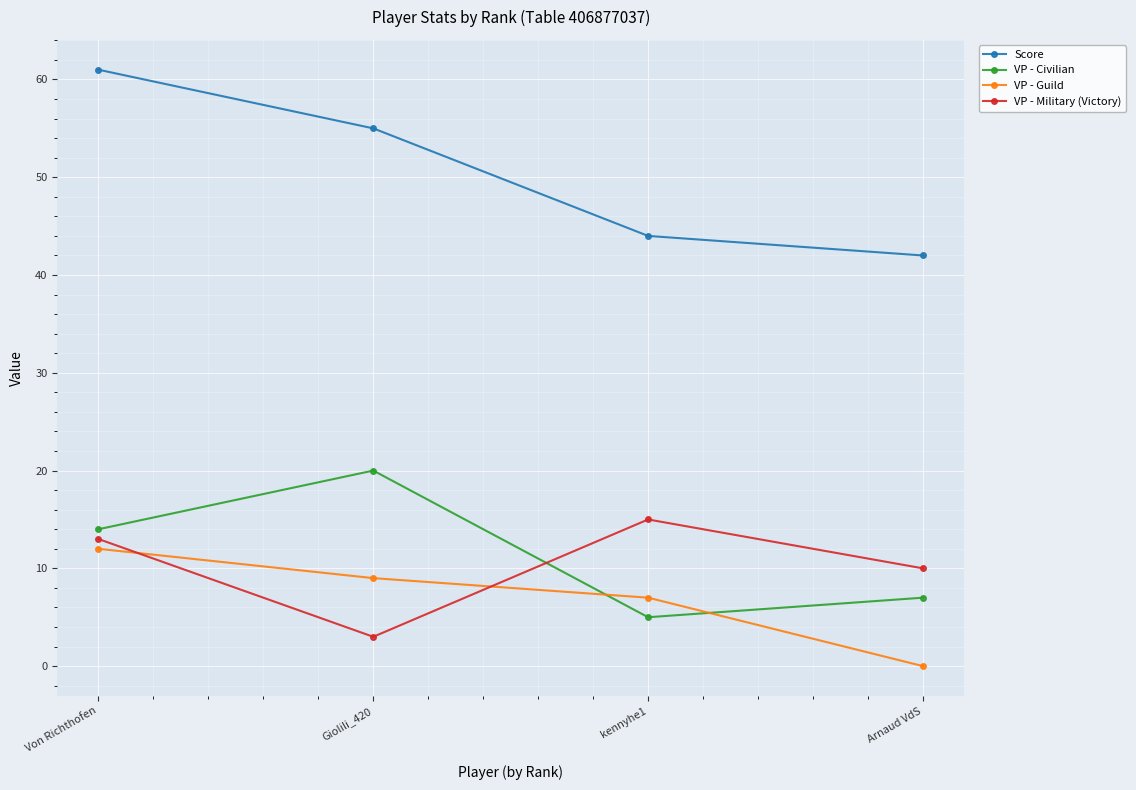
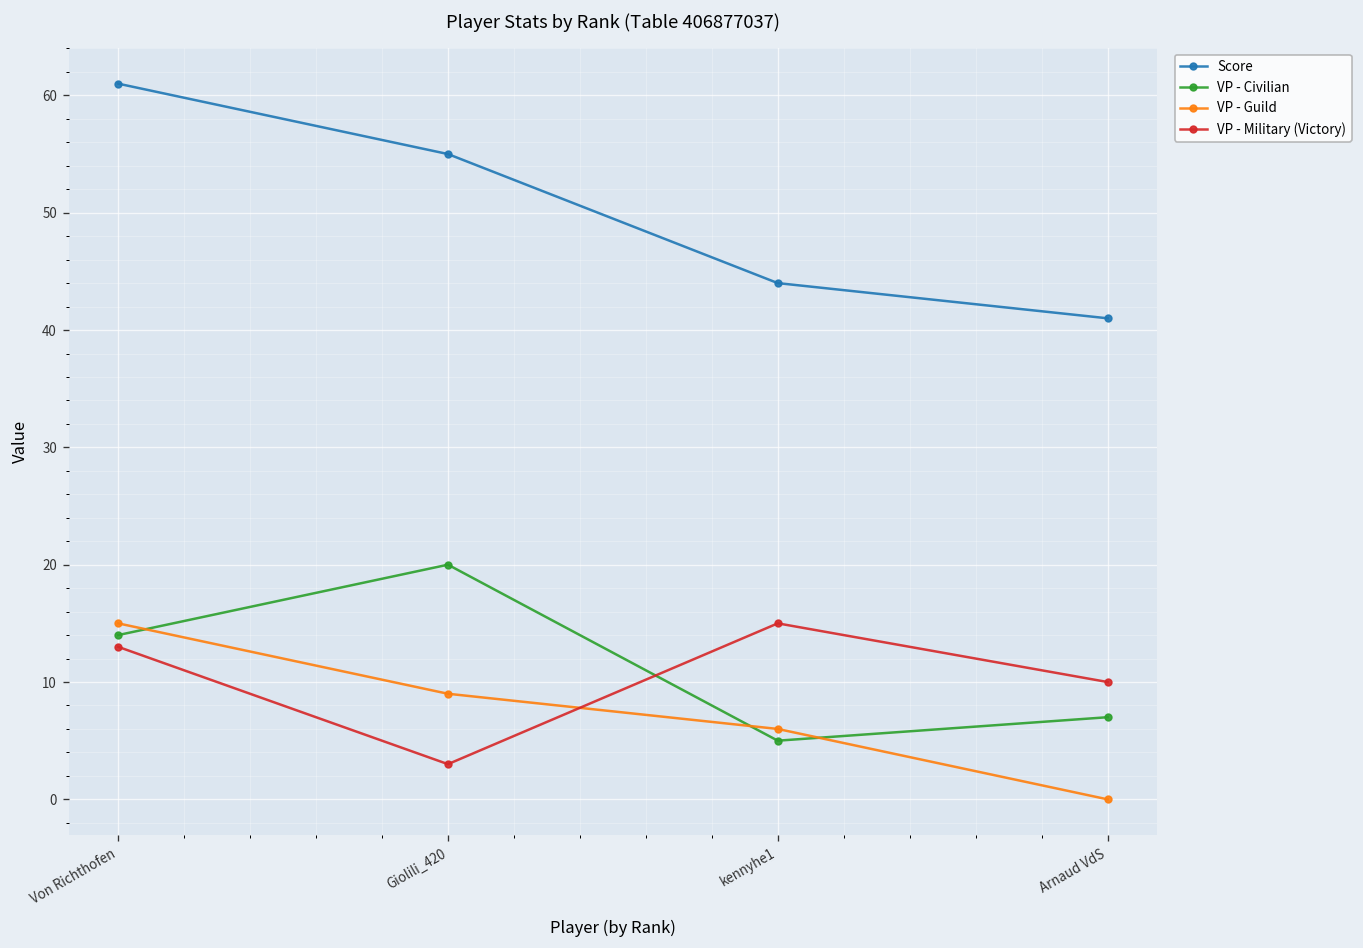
  {
    "Score": {
      "Von Richthofen": 61,
      "Giolili_420": 55,
      "kennyhe1": 44,
-     "Arnaud VdS": 42
+     "Arnaud VdS": 41
    },
    "VP - Civilian": {
      "Von Richthofen": 14,
      "Giolili_420": 20,
      "kennyhe1": 5,
      "Arnaud VdS": 7
    },
    "VP - Guild": {
-     "Von Richthofen": 12,
+     "Von Richthofen": 15,
      "Giolili_420": 9,
-     "kennyhe1": 7,
+     "kennyhe1": 6,
      "Arnaud VdS": 0
    },
    "VP - Military (Victory)": {
      "Von Richthofen": 13,
      "Giolili_420": 3,
      "kennyhe1": 15,
      "Arnaud VdS": 10
    }
  }
